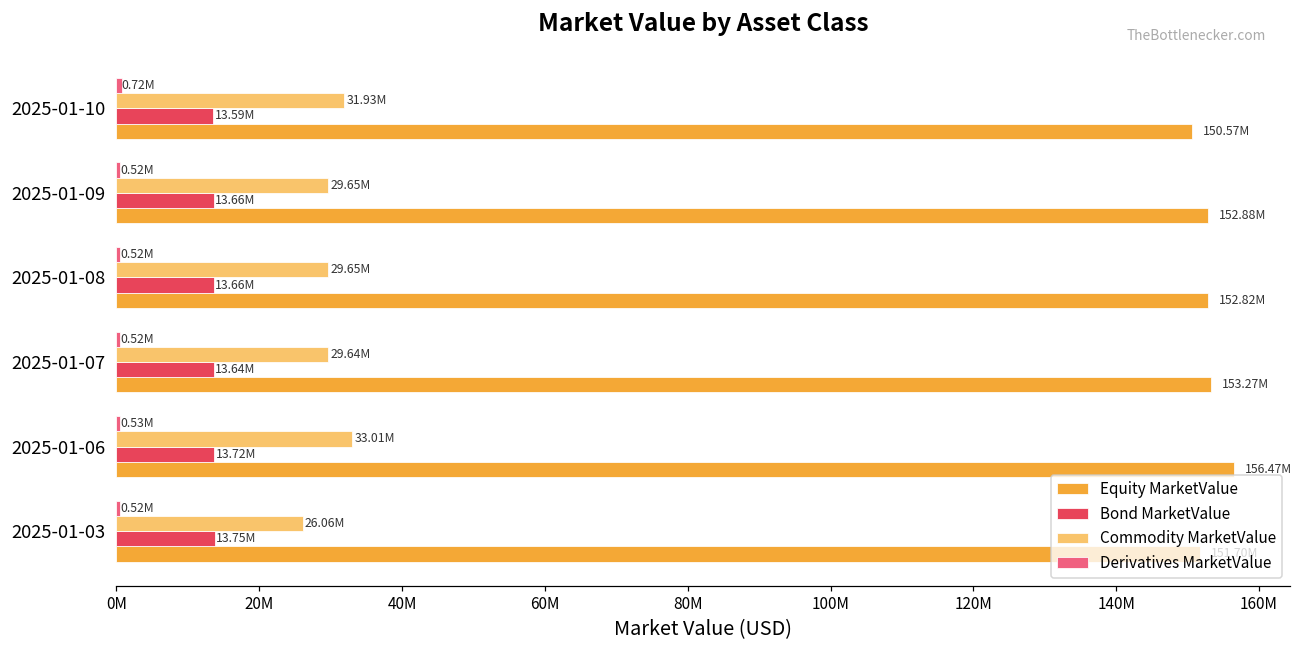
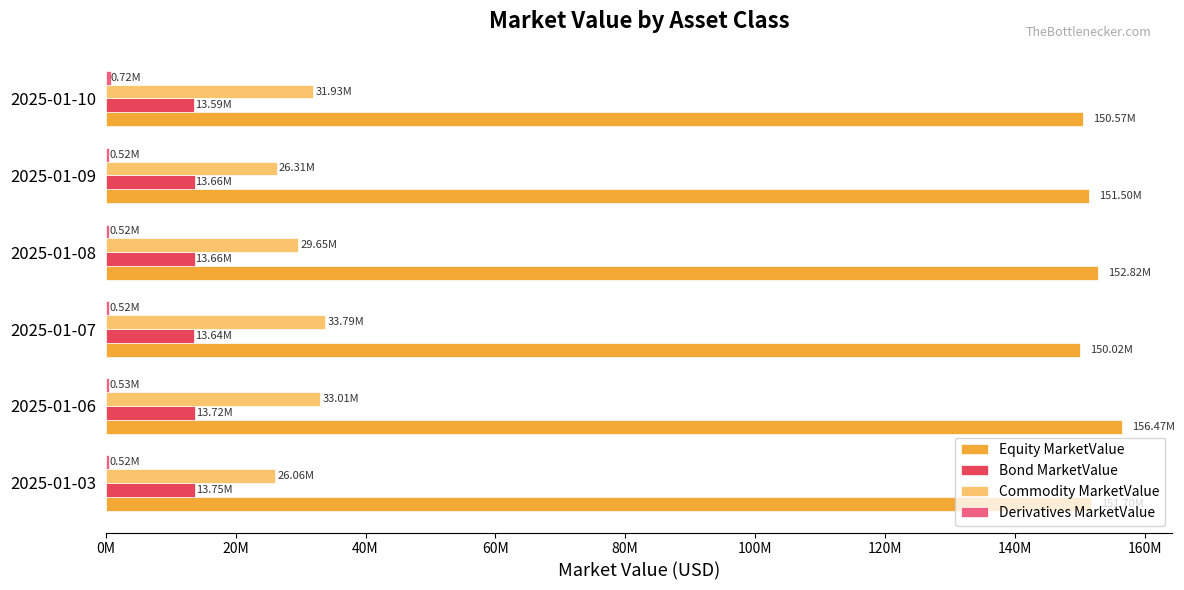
  {
    "Equity MarketValue": {
      "2025-01-10": "150.57M",
-     "2025-01-09": "152.88M",
+     "2025-01-09": "151.50M",
      "2025-01-08": "152.82M",
-     "2025-01-07": "153.27M",
+     "2025-01-07": "150.02M",
      "2025-01-06": "156.47M"
    },
    "Commodity MarketValue": {
      "2025-01-10": "31.93M",
-     "2025-01-09": "29.65M",
+     "2025-01-09": "26.31M",
      "2025-01-08": "29.65M",
-     "2025-01-07": "29.64M",
+     "2025-01-07": "33.79M",
      "2025-01-06": "33.01M",
      "2025-01-03": "26.06M"
    }
  }
